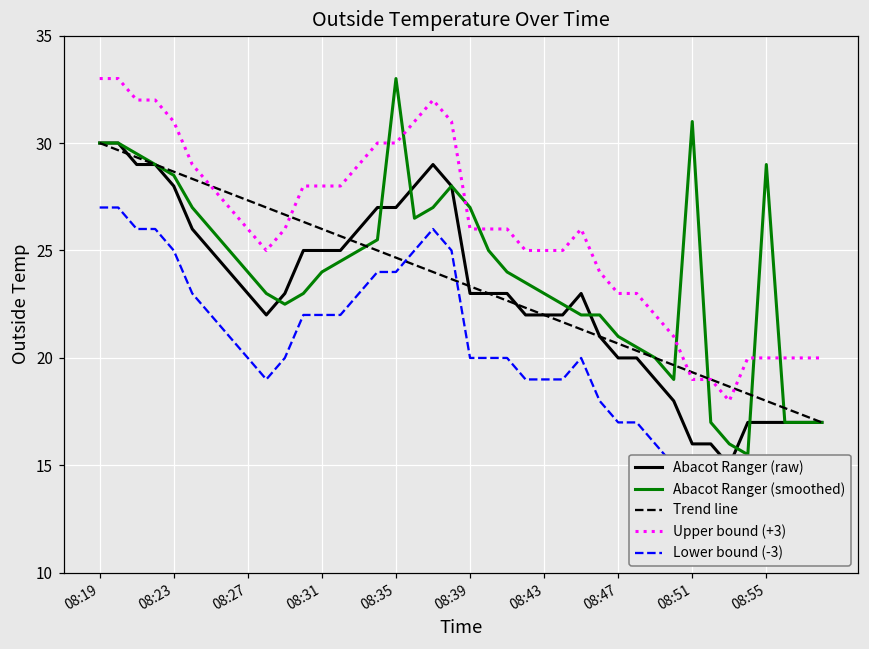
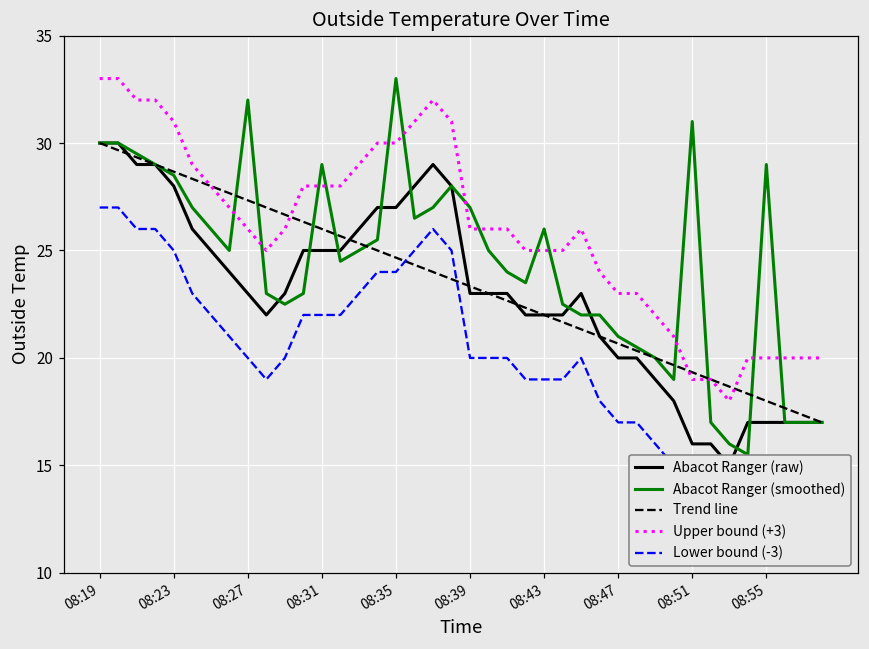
  {
    "Abacot Ranger (smoothed)": {
      "08:23": 28.5,
-     "08:27": 24,
-     "08:31": 24,
+     "08:27": 32,
+     "08:31": 29,
      "08:35": 33,
      "08:39": 27,
-     "08:43": 23,
+     "08:43": 26,
      "08:47": 21,
      "08:51": 31,
      "08:55": 29
    },
    "Upper bound (+3)": {
      "08:19": 33,
      "08:23": 31,
      "08:27": 26,
      "08:31": 28,
      "08:35": 30,
      "08:39": 26,
      "08:43": 25,
      "08:47": 23,
      "08:51": 19,
      "08:55": 20
    },
    "Lower bound (-3)": {
      "08:19": 27,
      "08:23": 25,
      "08:27": 20,
      "08:31": 22,
      "08:35": 24,
      "08:39": 20,
      "08:43": 19,
      "08:47": 17
    }
  }
